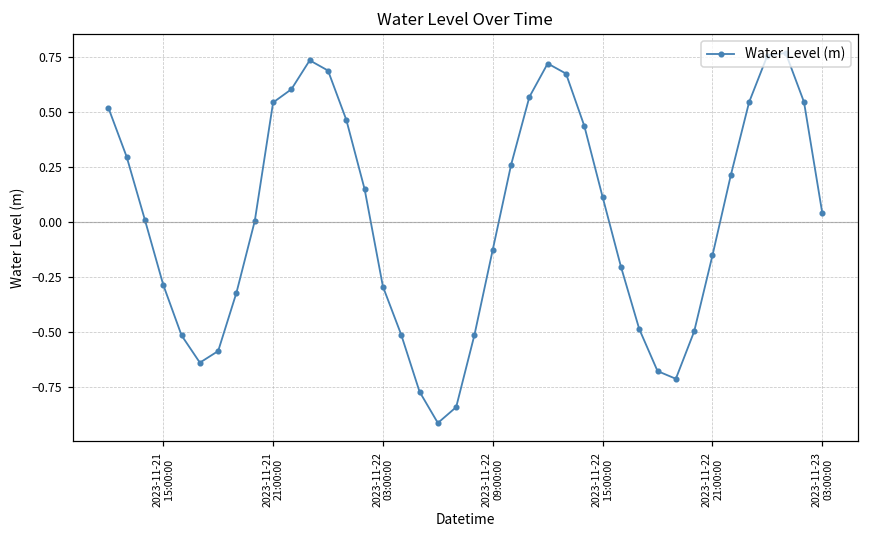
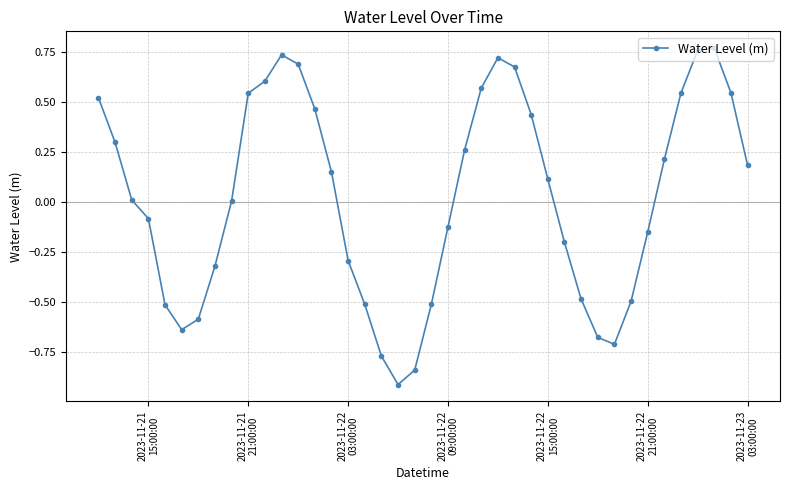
  {
-   "2023-11-21 15:00:00": -0.29,
+   "2023-11-21 15:00:00": -0.08,
    "2023-11-21 21:00:00": 0.54,
    "2023-11-22 03:00:00": -0.29,
    "2023-11-22 09:00:00": -0.13,
    "2023-11-22 15:00:00": 0.11,
    "2023-11-22 21:00:00": -0.15,
-   "2023-11-23 03:00:00": 0.04
+   "2023-11-23 03:00:00": 0.18
  }
